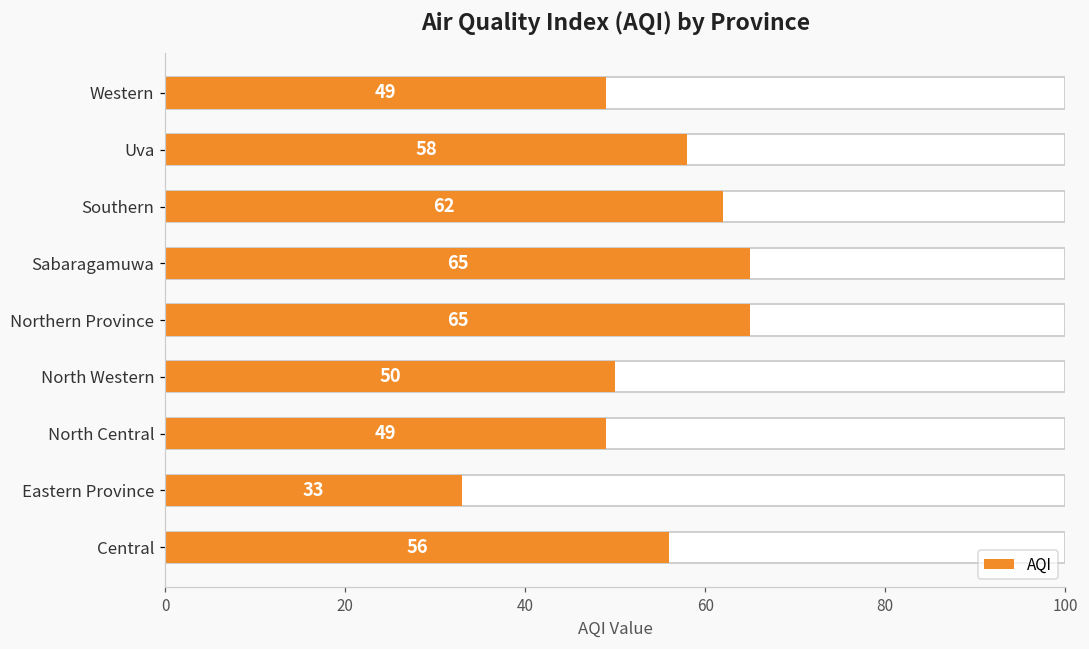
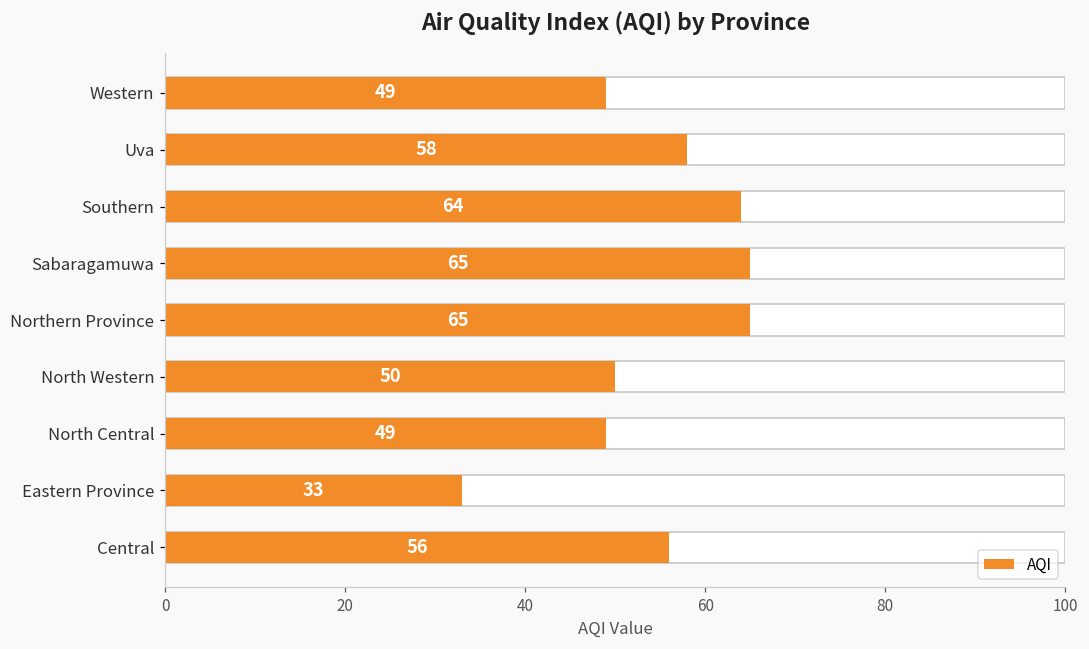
  {
    "AQI": {
-     "Southern": 62
+     "Southern": 64
    }
  }
